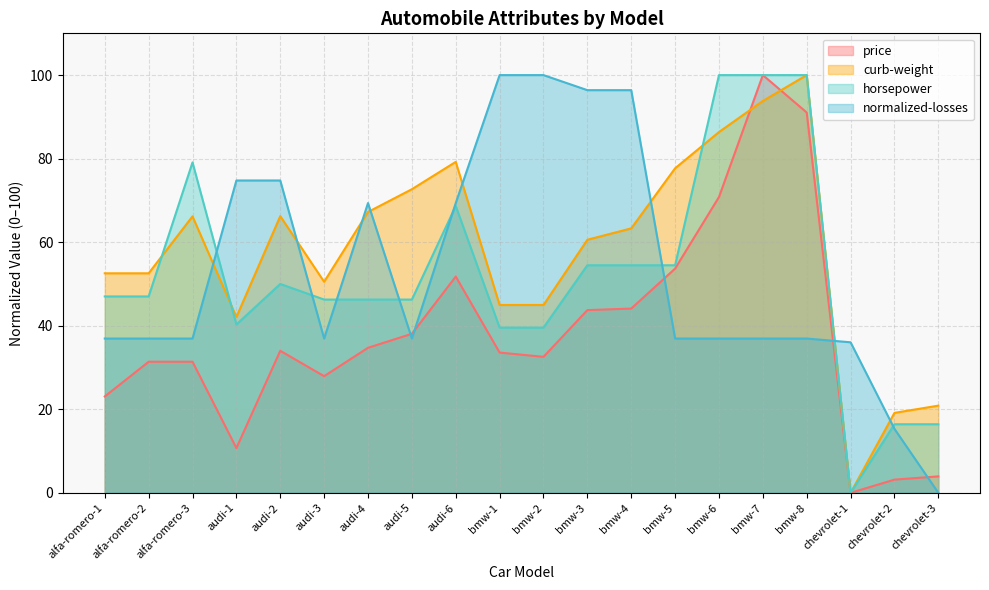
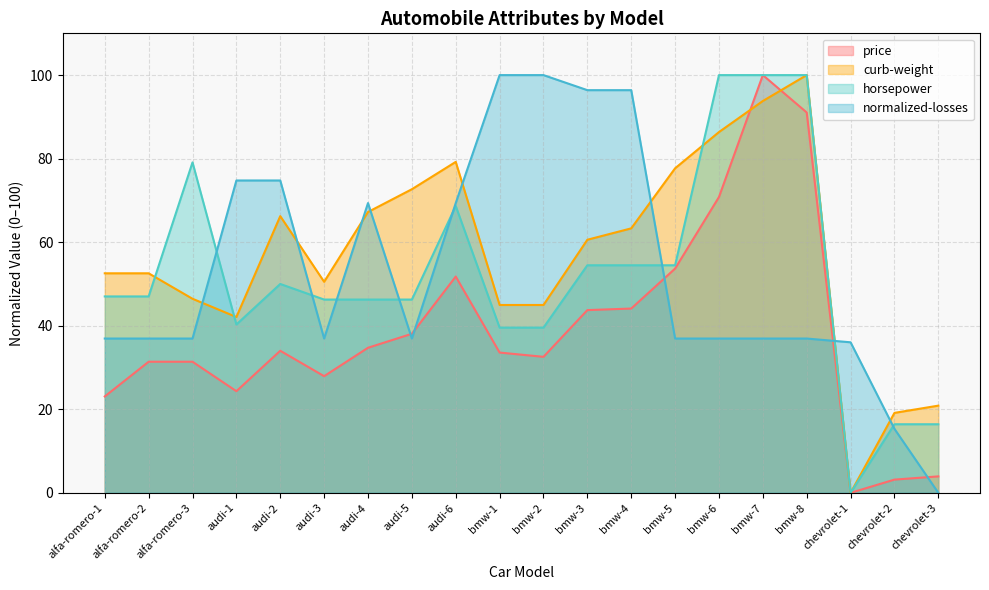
  {
    "price": {
      "alfa-romero-1": 23,
      "alfa-romero-2": 31,
      "alfa-romero-3": 31,
-     "audi-1": 11,
+     "audi-1": 24,
      "audi-2": 34,
      "audi-3": 28,
      "audi-4": 35,
      "audi-5": 38,
      "audi-6": 52,
      "bmw-1": 34,
      "bmw-2": 33,
      "bmw-3": 44,
      "bmw-4": 44,
      "bmw-5": 54,
      "bmw-6": 71,
      "bmw-8": 91,
      "chevrolet-2": 3,
      "chevrolet-3": 4
    },
    "curb-weight": {
      "alfa-romero-1": 53,
      "alfa-romero-2": 53,
-     "alfa-romero-3": 66,
+     "alfa-romero-3": 46,
      "audi-1": 42,
      "audi-2": 66,
      "audi-3": 51,
      "audi-4": 67,
      "audi-5": 73,
      "audi-6": 79,
      "bmw-1": 45,
      "bmw-2": 45,
      "bmw-3": 61,
      "bmw-4": 63,
      "bmw-5": 78,
      "bmw-6": 86,
      "bmw-7": 94,
      "chevrolet-2": 19,
      "chevrolet-3": 21
    }
  }
